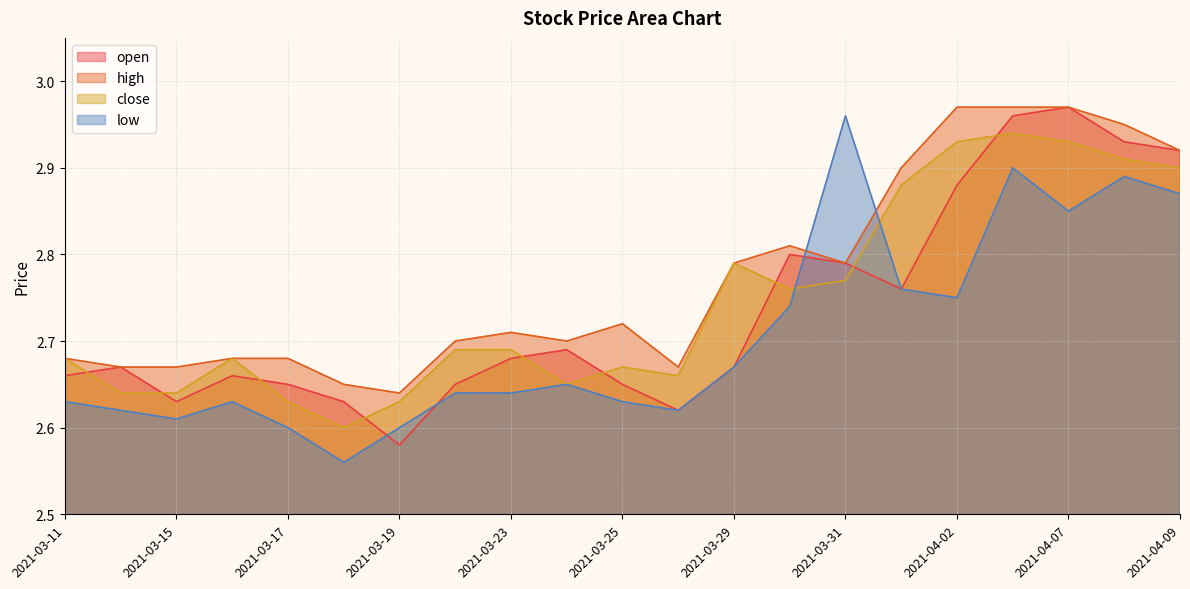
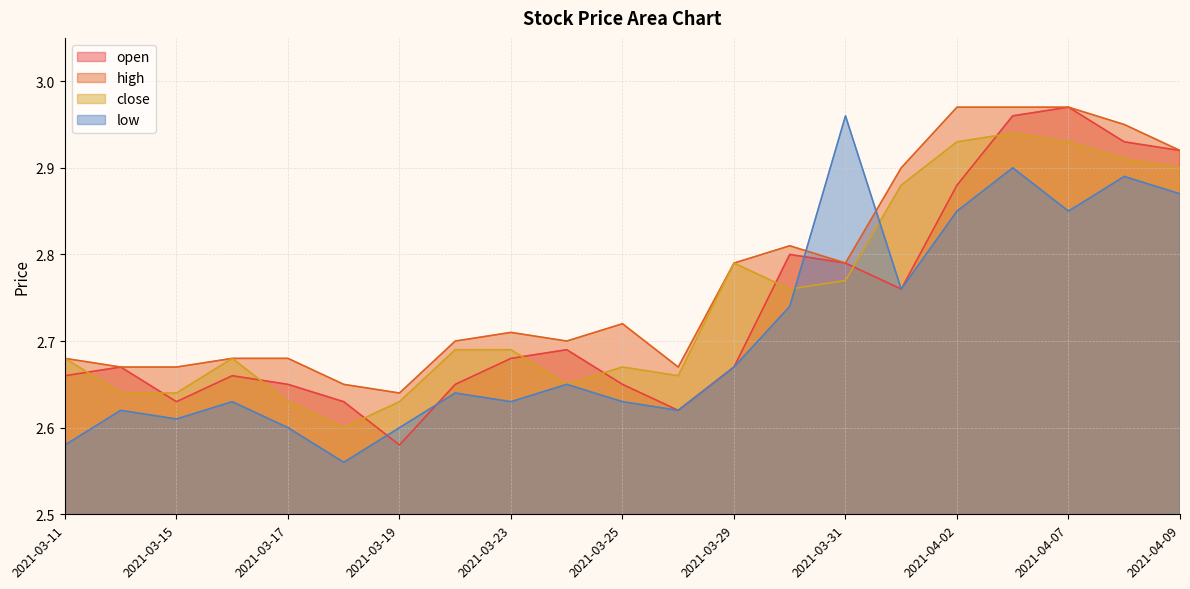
  {
    "low": {
-     "2021-03-11": 2.63,
+     "2021-03-11": 2.58,
      "2021-03-15": 2.61,
      "2021-03-17": 2.60,
      "2021-03-19": 2.60,
-     "2021-03-23": 2.64,
+     "2021-03-23": 2.63,
      "2021-03-25": 2.63,
      "2021-03-31": 2.96,
-     "2021-04-02": 2.75,
+     "2021-04-02": 2.85,
      "2021-04-07": 2.85,
      "2021-04-09": 2.87
    }
  }
